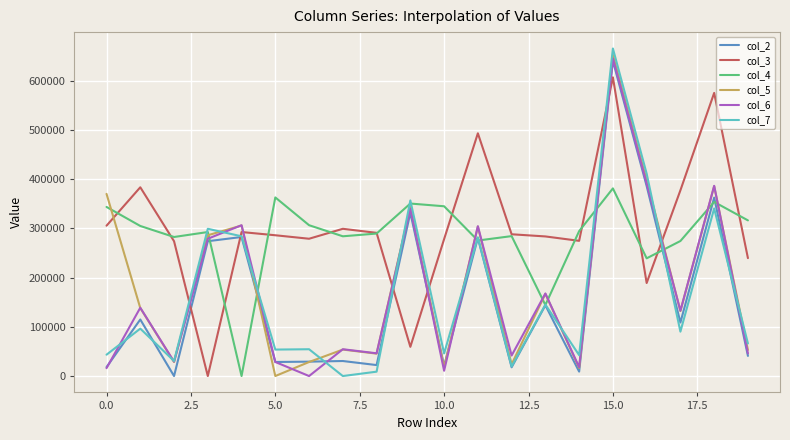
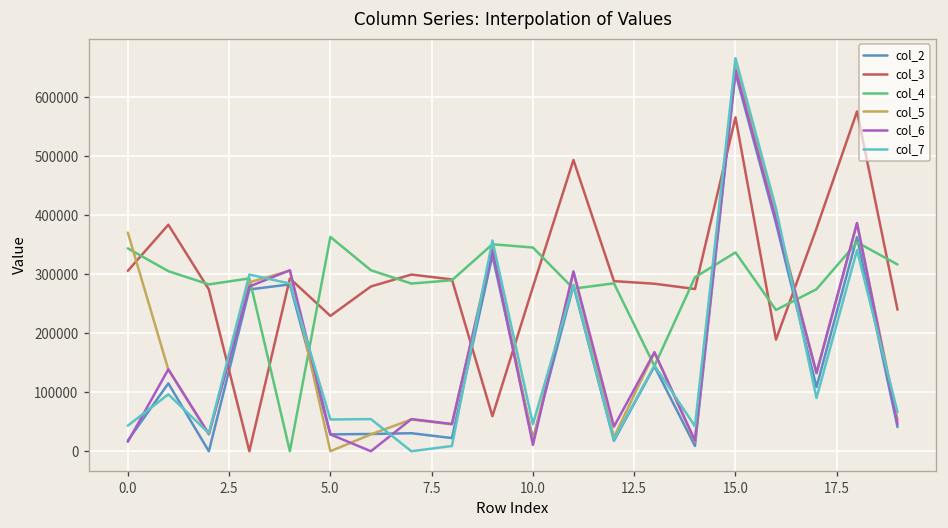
  {
    "col_3": {
      "0.0": 310000,
-     "5.0": 290000,
+     "5.0": 230000,
      "10.0": 280000,
-     "15.0": 610000
+     "15.0": 570000
    },
    "col_4": {
      "0.0": 340000,
      "5.0": 360000,
      "10.0": 350000,
-     "15.0": 380000
+     "15.0": 340000
    },
    "col_5": {
      "0.0": 370000,
      "5.0": 0,
      "15.0": 650000
    },
    "col_6": {
      "10.0": 10000
    }
  }
